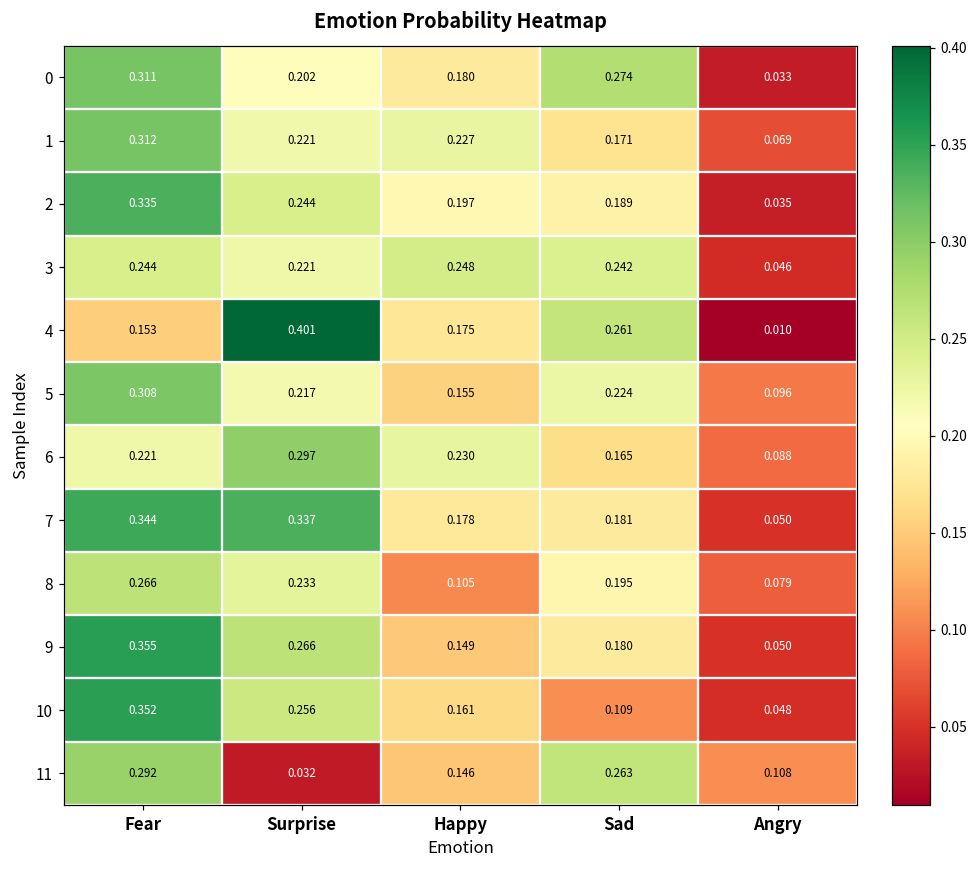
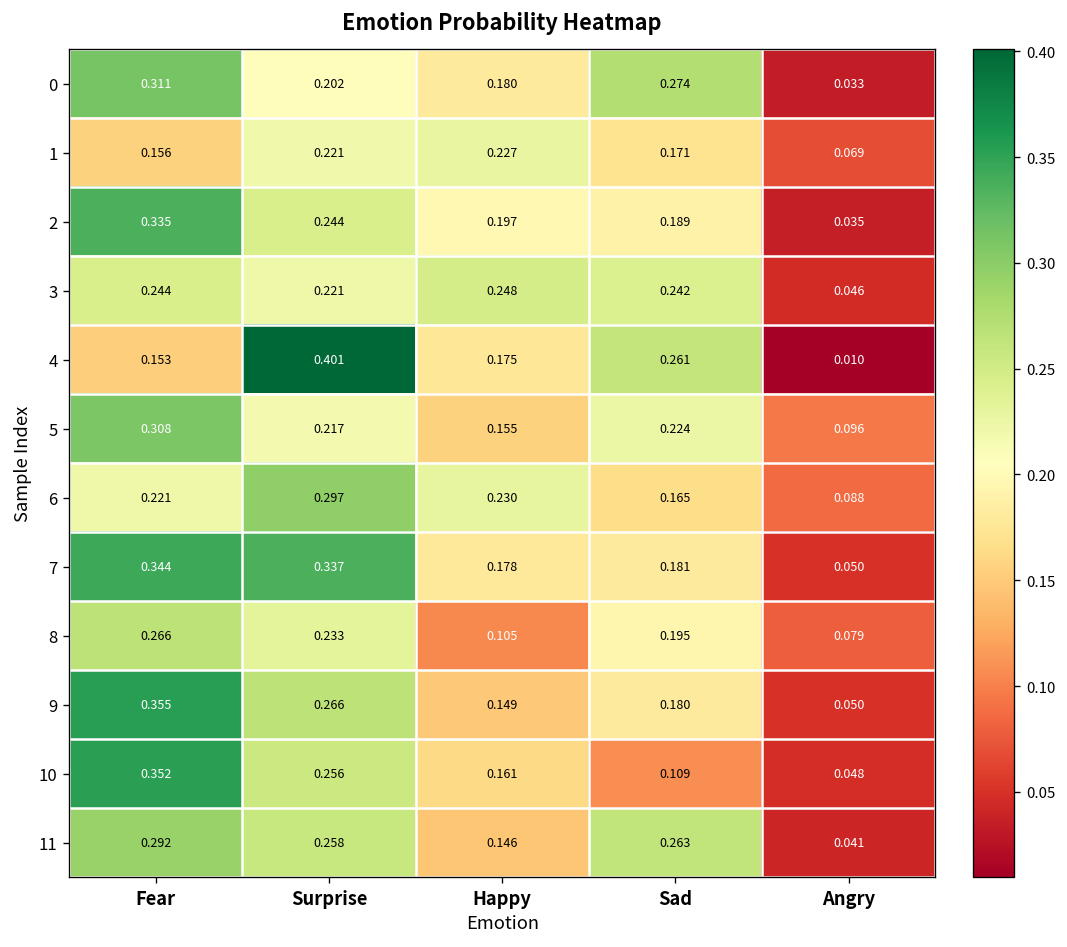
  {
    "0": {
      "Fear": 0.311,
      "Surprise": 0.202,
      "Happy": 0.180,
      "Sad": 0.274,
      "Angry": 0.033
    },
    "1": {
-     "Fear": 0.312,
+     "Fear": 0.156,
      "Surprise": 0.221,
      "Happy": 0.227,
      "Sad": 0.171,
      "Angry": 0.069
    },
    "2": {
      "Fear": 0.335,
      "Surprise": 0.244,
      "Happy": 0.197,
      "Sad": 0.189,
      "Angry": 0.035
    },
    "3": {
      "Fear": 0.244,
      "Surprise": 0.221,
      "Happy": 0.248,
      "Sad": 0.242,
      "Angry": 0.046
    },
    "4": {
      "Fear": 0.153,
      "Surprise": 0.401,
      "Happy": 0.175,
      "Sad": 0.261,
      "Angry": 0.010
    },
    "5": {
      "Fear": 0.308,
      "Surprise": 0.217,
      "Happy": 0.155,
      "Sad": 0.224,
      "Angry": 0.096
    },
    "6": {
      "Fear": 0.221,
      "Surprise": 0.297,
      "Happy": 0.230,
      "Sad": 0.165,
      "Angry": 0.088
    },
    "7": {
      "Fear": 0.344,
      "Surprise": 0.337,
      "Happy": 0.178,
      "Sad": 0.181,
      "Angry": 0.050
    },
    "8": {
      "Fear": 0.266,
      "Surprise": 0.233,
      "Happy": 0.105,
      "Sad": 0.195,
      "Angry": 0.079
    },
    "9": {
      "Fear": 0.355,
      "Surprise": 0.266,
      "Happy": 0.149,
      "Sad": 0.180,
      "Angry": 0.050
    },
    "10": {
      "Fear": 0.352,
      "Surprise": 0.256,
      "Happy": 0.161,
      "Sad": 0.109,
      "Angry": 0.048
    },
    "11": {
      "Fear": 0.292,
-     "Surprise": 0.032,
+     "Surprise": 0.258,
      "Happy": 0.146,
      "Sad": 0.263,
-     "Angry": 0.108
+     "Angry": 0.041
    }
  }
